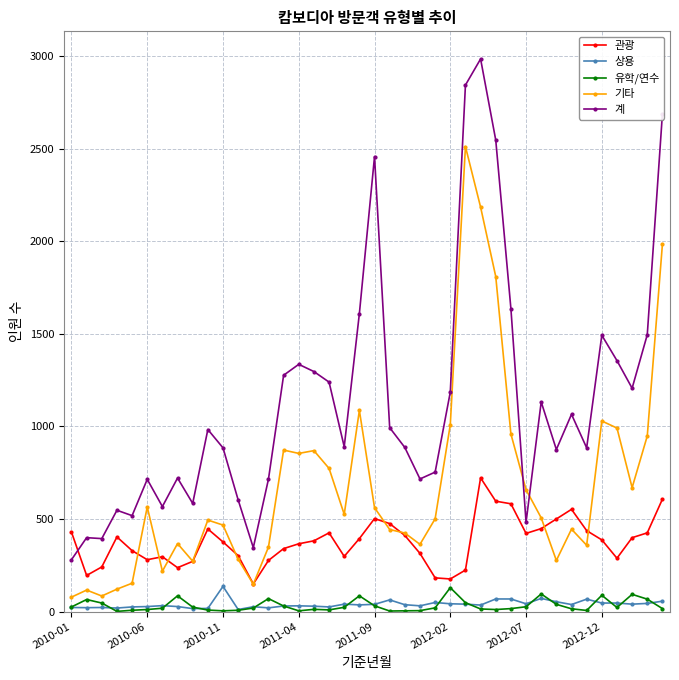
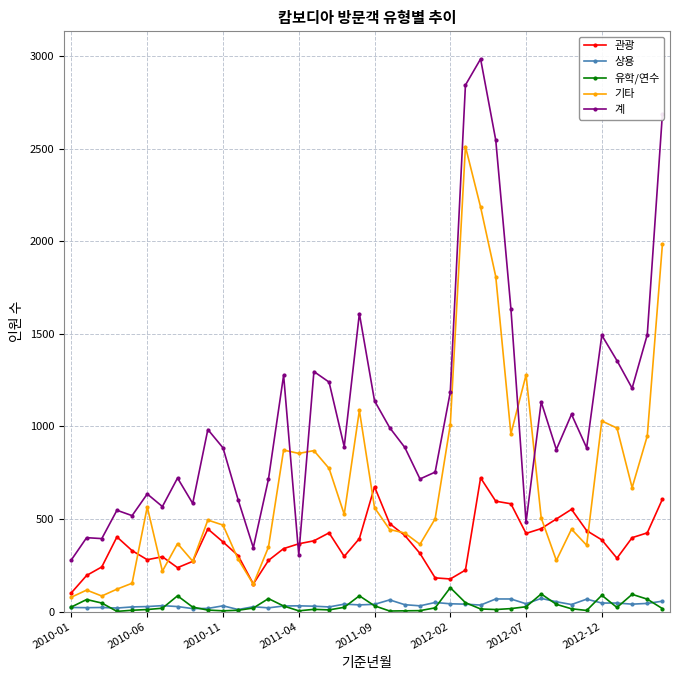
  {
    "관광": {
-     "2010-01": 430,
+     "2010-01": 100,
      "2010-06": 280,
      "2010-11": 380,
      "2011-04": 370,
-     "2011-09": 500,
+     "2011-09": 670,
      "2012-02": 180,
      "2012-07": 420,
      "2012-12": 390
    },
    "상용": {
      "2010-06": 30,
-     "2010-11": 140,
+     "2010-11": 30,
      "2011-04": 30,
      "2012-02": 40,
      "2012-07": 40,
      "2012-12": 50
    },
    "유학/연수": {
      "2010-06": 10,
      "2010-11": 0,
      "2011-04": 0,
      "2012-02": 130,
      "2012-07": 30,
      "2012-12": 90
    },
    "기타": {
      "2010-01": 80,
      "2010-06": 570,
      "2010-11": 470,
      "2011-04": 850,
      "2011-09": 560,
      "2012-02": 1010,
-     "2012-07": 660,
+     "2012-07": 1280,
      "2012-12": 1030
    },
    "계": {
      "2010-01": 280,
-     "2010-06": 710,
+     "2010-06": 640,
      "2010-11": 880,
-     "2011-04": 1340,
-     "2011-09": 2460,
+     "2011-04": 310,
+     "2011-09": 1140,
      "2012-02": 1190,
      "2012-07": 480,
      "2012-12": 1490
    }
  }
